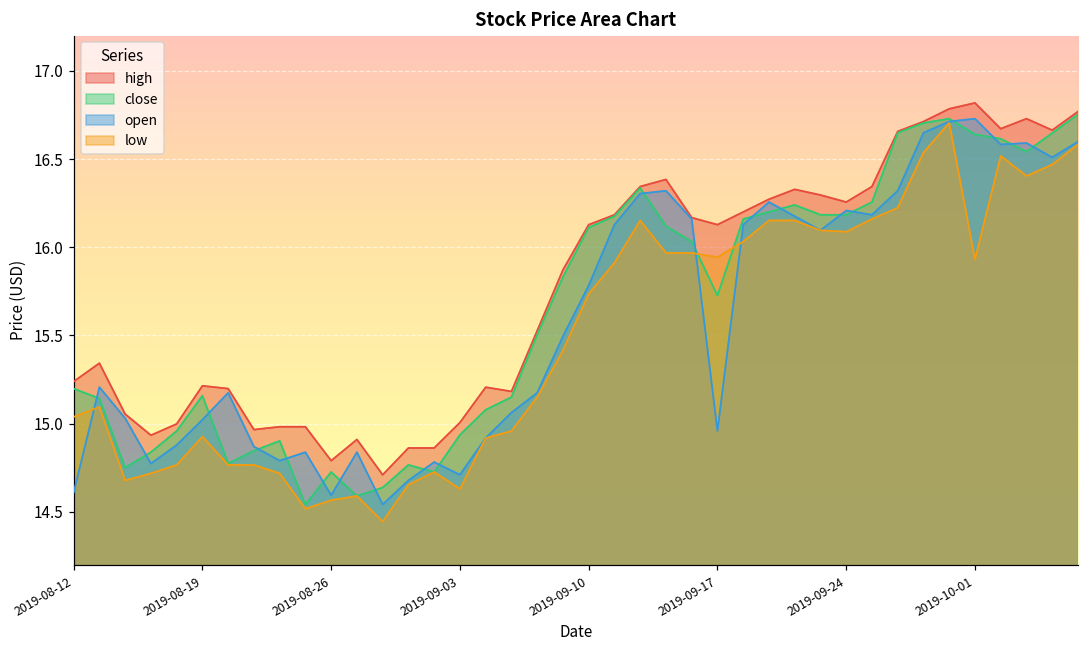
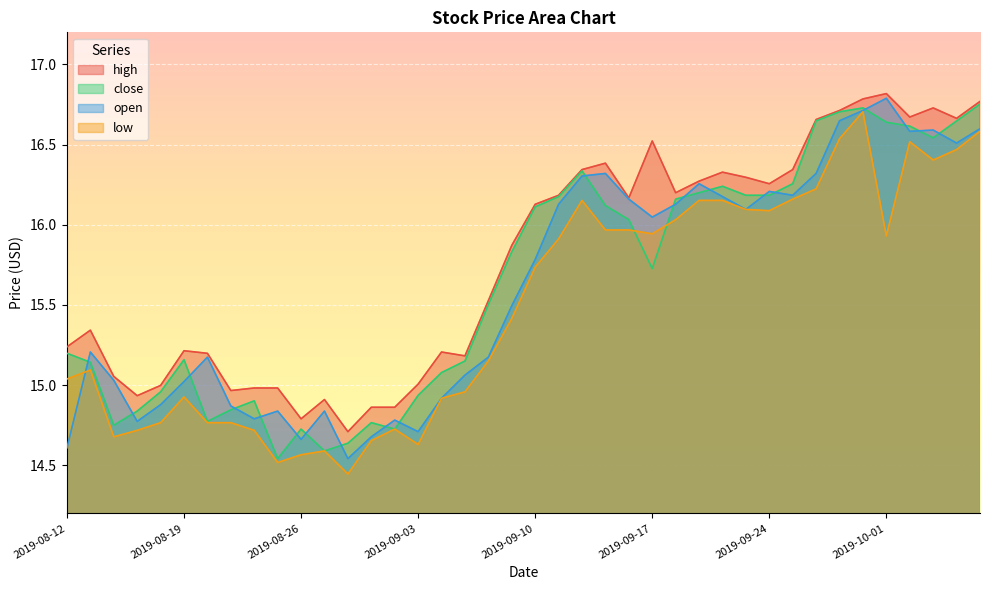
  {
    "high": {
      "2019-08-12": 15.24,
      "2019-08-19": 15.21,
      "2019-08-26": 14.79,
      "2019-09-03": 15.01,
      "2019-09-10": 16.13,
-     "2019-09-17": 16.13,
+     "2019-09-17": 16.52,
      "2019-09-24": 16.26,
      "2019-10-01": 16.82
    },
    "close": {
      "2019-08-12": 15.20,
      "2019-08-19": 15.16,
      "2019-08-26": 14.73,
      "2019-09-03": 14.94,
      "2019-09-10": 16.11,
      "2019-09-17": 15.73,
      "2019-09-24": 16.18,
      "2019-10-01": 16.64
    },
    "open": {
      "2019-08-12": 14.61,
      "2019-08-19": 15.02,
-     "2019-08-26": 14.59,
+     "2019-08-26": 14.66,
      "2019-09-03": 14.71,
      "2019-09-10": 15.78,
-     "2019-09-17": 14.96,
+     "2019-09-17": 16.05,
      "2019-09-24": 16.21,
-     "2019-10-01": 16.73
+     "2019-10-01": 16.79
    },
    "low": {
      "2019-08-12": 15.04,
      "2019-08-19": 14.93,
      "2019-08-26": 14.57,
      "2019-09-03": 14.63,
      "2019-09-10": 15.74,
      "2019-09-17": 15.94,
      "2019-09-24": 16.09,
      "2019-10-01": 15.93
    }
  }
